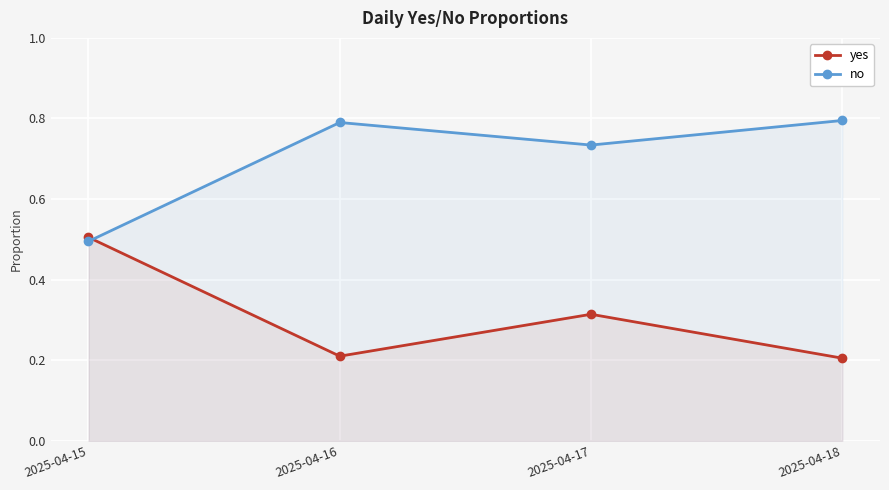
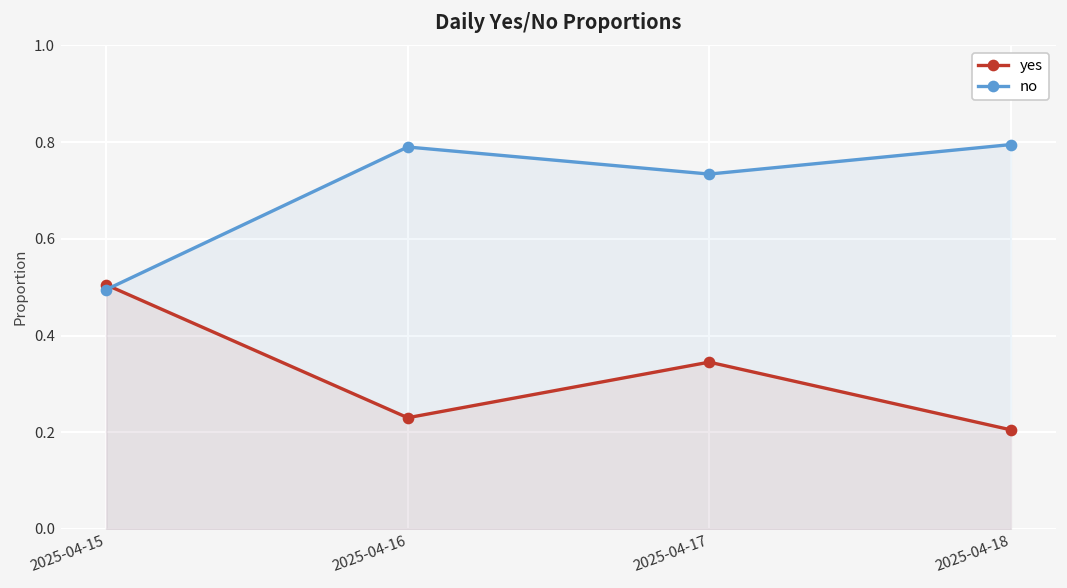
  {
    "yes": {
      "2025-04-15": 0.51,
-     "2025-04-16": 0.21,
-     "2025-04-17": 0.31,
+     "2025-04-16": 0.23,
+     "2025-04-17": 0.35,
      "2025-04-18": 0.21
    },
    "no": {
      "2025-04-15": 0.50,
      "2025-04-16": 0.79,
      "2025-04-17": 0.73,
      "2025-04-18": 0.80
    }
  }
